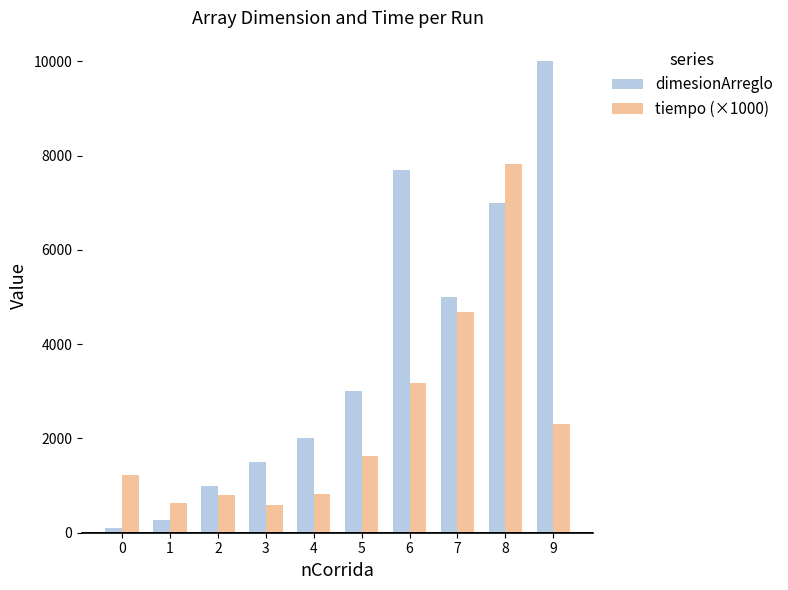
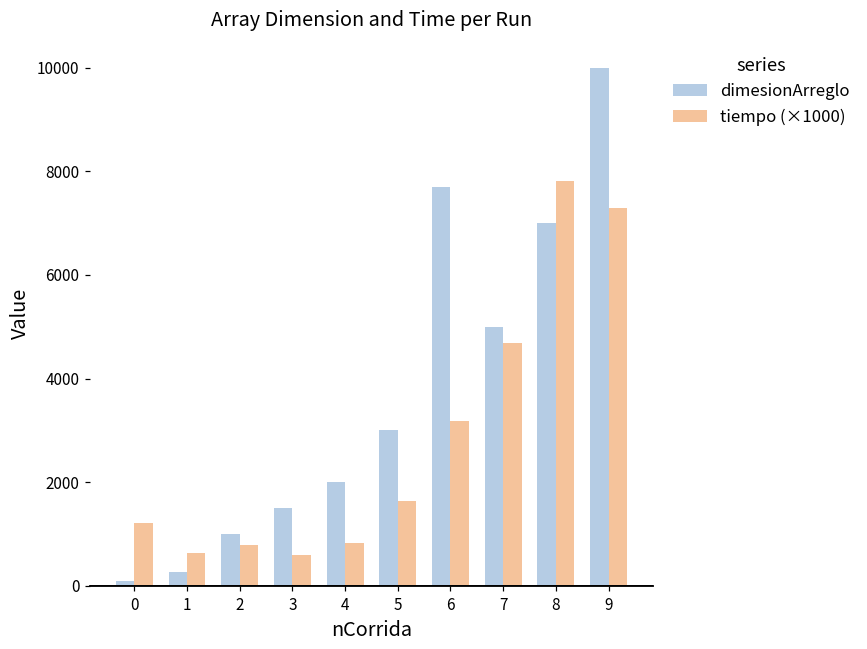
  {
    "dimesionArreglo": {
      "0": 100,
      "1": 300,
      "2": 1000,
      "3": 1500,
      "4": 2000,
      "5": 3000,
      "6": 7700,
      "7": 5000,
      "8": 7000,
      "9": 10000
    },
    "tiempo (×1000)": {
      "0": 1200,
      "1": 600,
      "2": 800,
      "3": 600,
      "4": 800,
      "5": 1600,
      "6": 3200,
      "7": 4700,
      "8": 7800,
-     "9": 2300
+     "9": 7300
    }
  }
